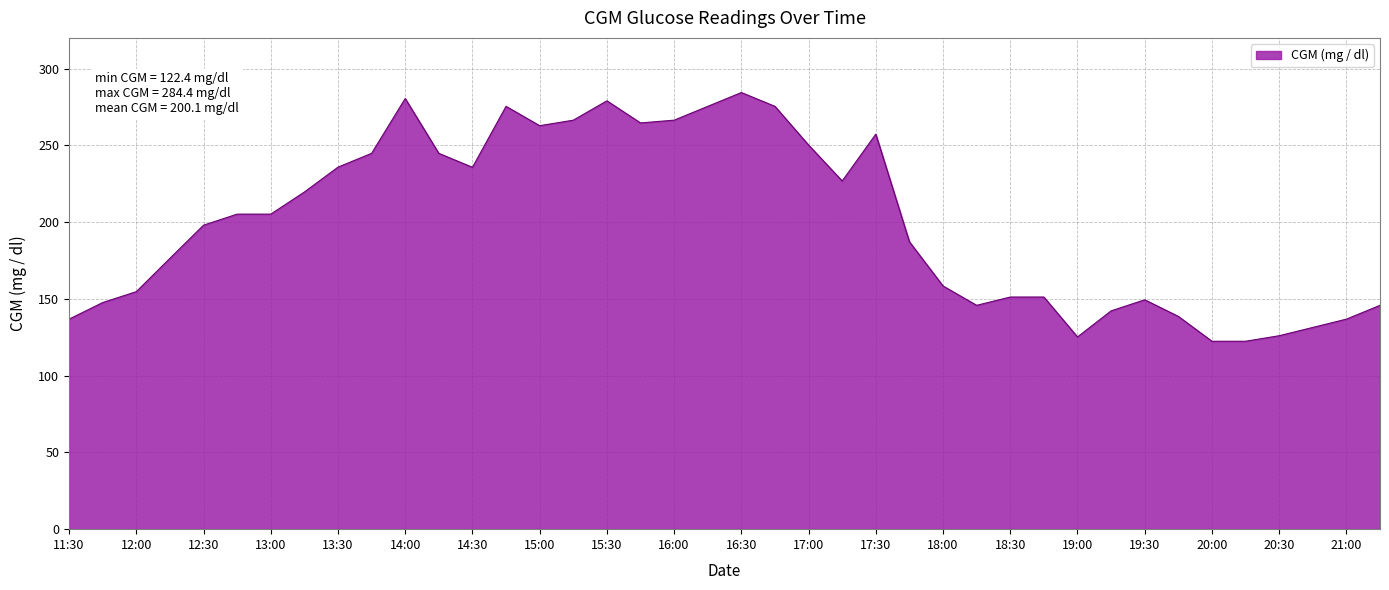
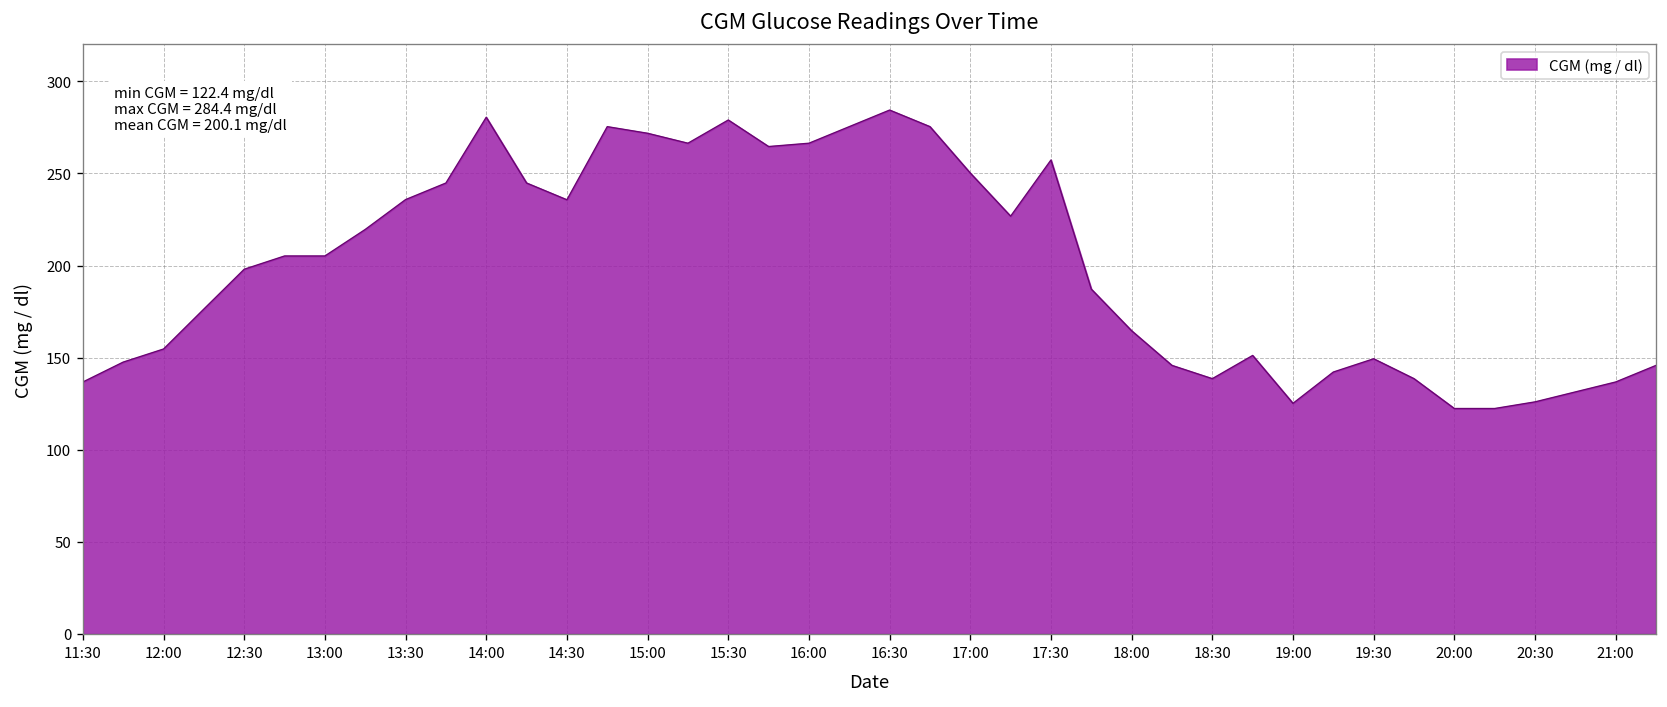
  {
    "11:30": 137,
    "12:00": 155,
    "12:30": 198,
    "13:00": 205,
    "13:30": 236,
    "14:00": 281,
    "14:30": 236,
-   "15:00": 263,
+   "15:00": 272,
    "15:30": 279,
    "16:00": 266,
    "16:30": 284,
    "17:00": 250,
    "17:30": 257,
-   "18:00": 158,
-   "18:30": 151,
+   "18:00": 165,
+   "18:30": 139,
    "19:00": 125,
    "19:30": 149,
    "20:00": 122,
    "20:30": 126,
    "21:00": 137
  }
